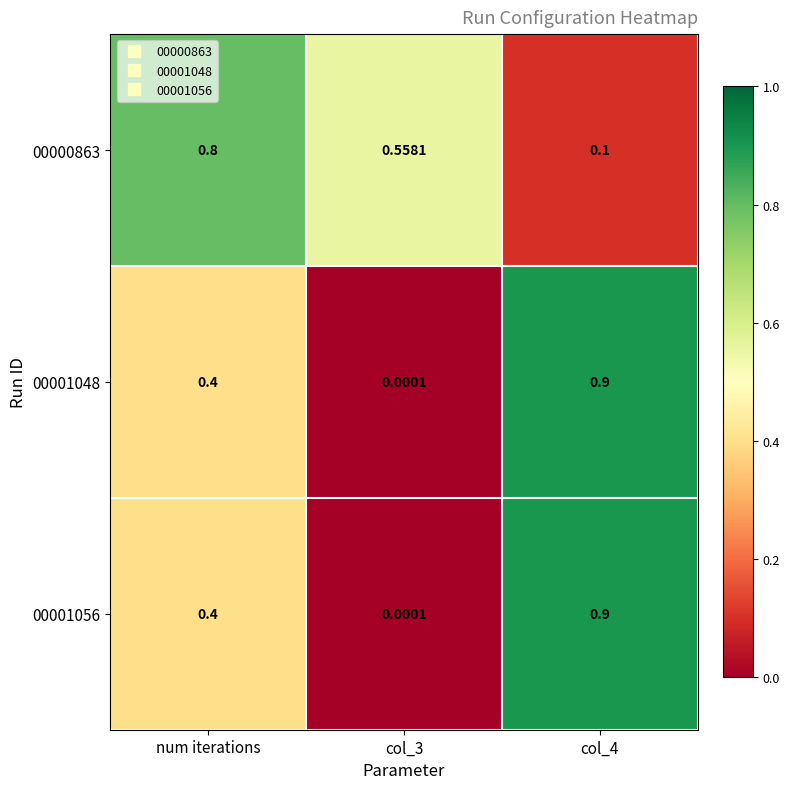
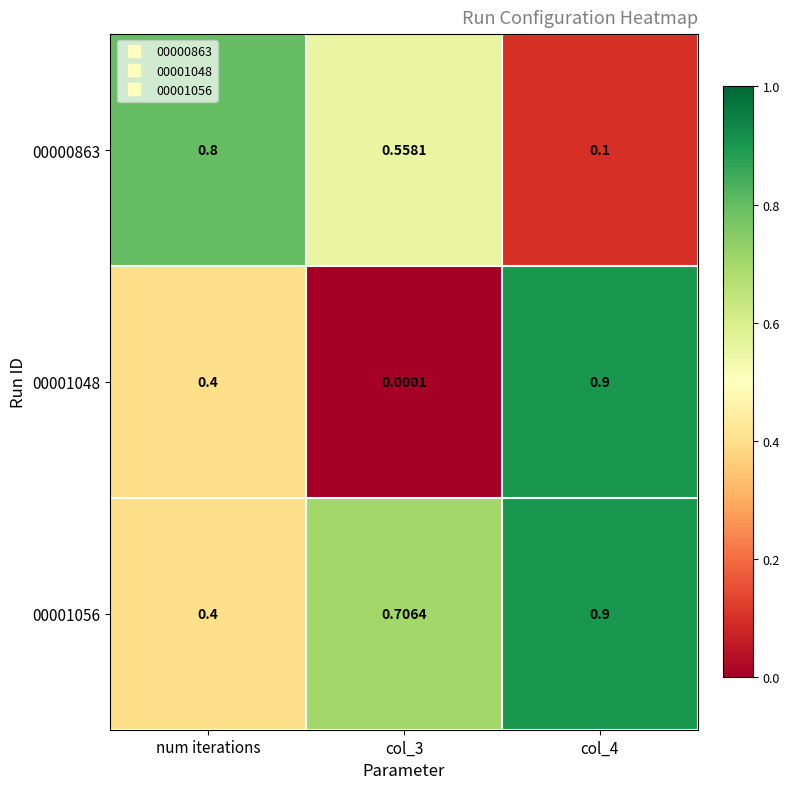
  {
    "00000863": {
      "num iterations": 0.8,
      "col_3": 0.5581,
      "col_4": 0.1
    },
    "00001048": {
      "num iterations": 0.4,
      "col_3": 0.0001,
      "col_4": 0.9
    },
    "00001056": {
      "num iterations": 0.4,
-     "col_3": 0.0001,
+     "col_3": 0.7064,
      "col_4": 0.9
    }
  }
